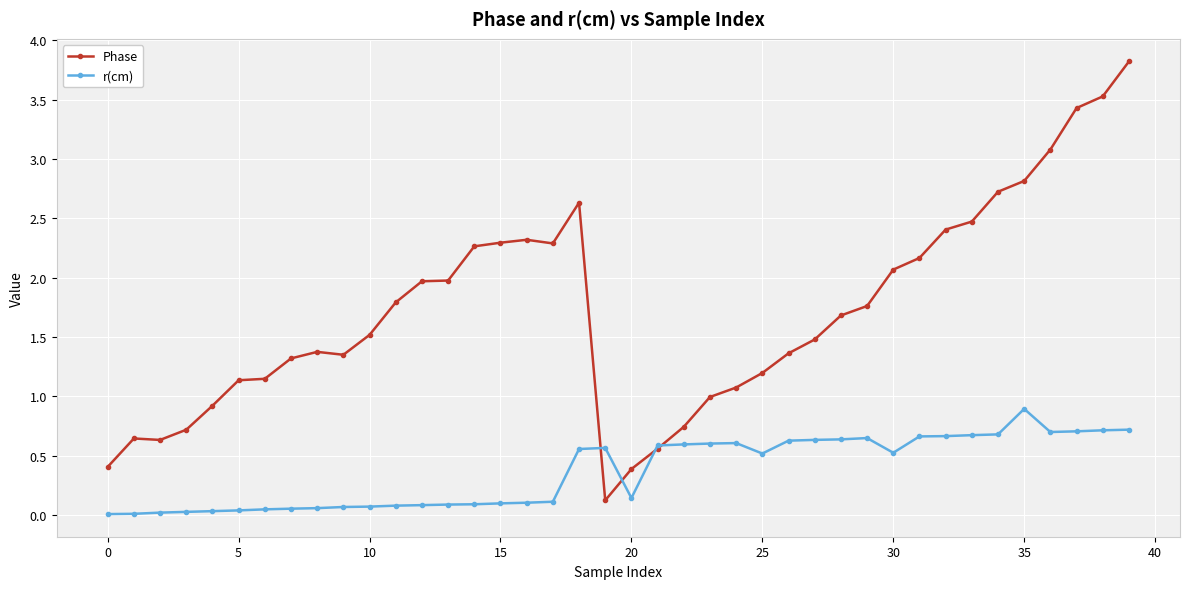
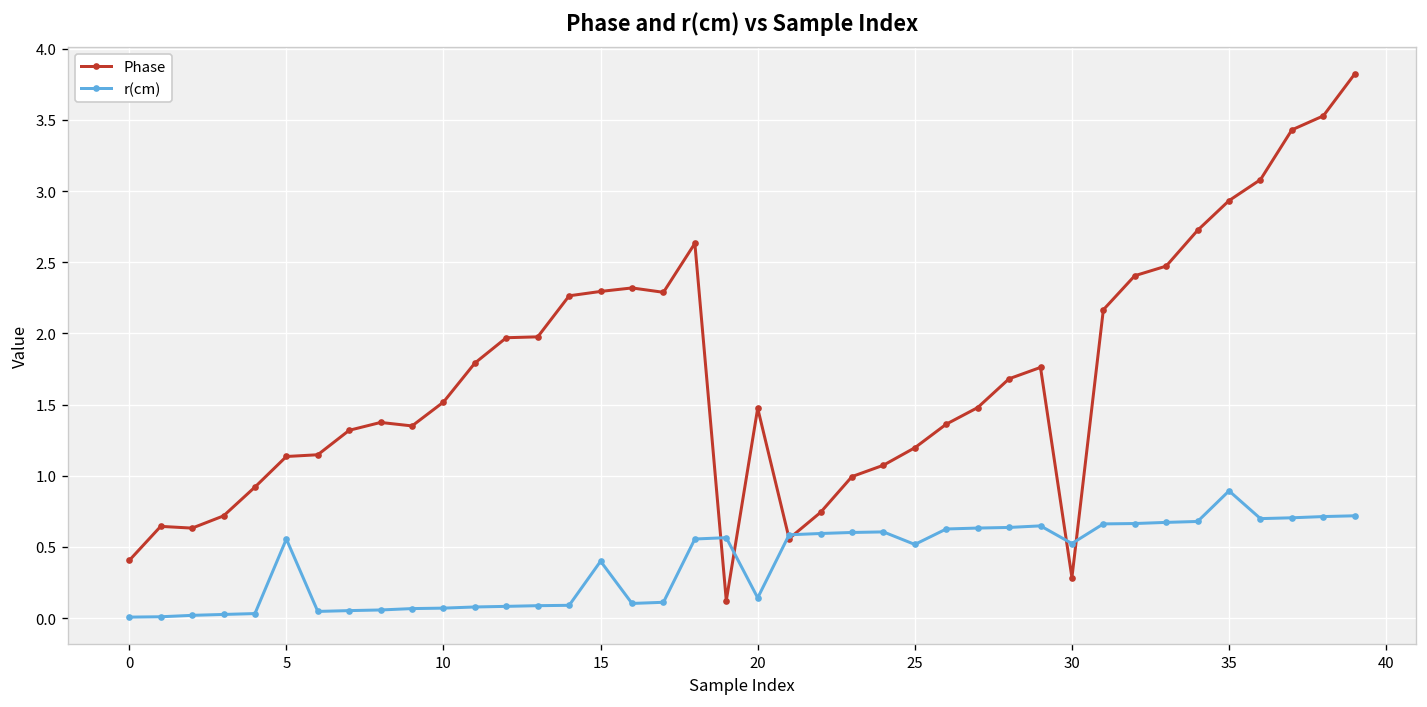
  {
    "Phase": {
      "0": 0.40,
      "5": 1.14,
      "10": 1.52,
      "15": 2.29,
-     "20": 0.39,
+     "20": 1.47,
      "25": 1.20,
-     "30": 2.07,
-     "35": 2.82
+     "30": 0.28,
+     "35": 2.93
    },
    "r(cm)": {
      "0": 0.01,
-     "5": 0.04,
+     "5": 0.56,
      "10": 0.07,
-     "15": 0.10,
+     "15": 0.40,
      "20": 0.14,
      "25": 0.52,
      "30": 0.52,
      "35": 0.89
    }
  }
